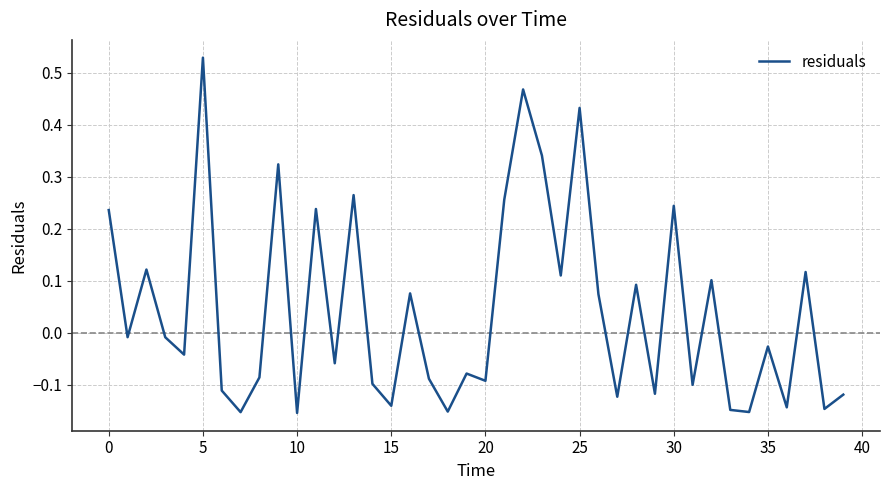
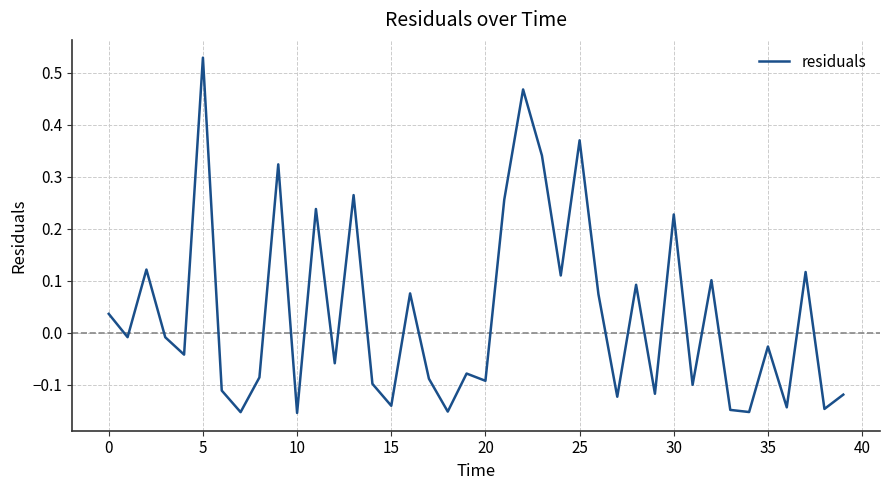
  {
-   "0": 0.24,
+   "0": 0.04,
    "5": 0.53,
    "10": -0.15,
    "15": -0.14,
    "20": -0.09,
-   "25": 0.43,
-   "30": 0.24,
+   "25": 0.37,
+   "30": 0.23,
    "35": -0.03
  }
